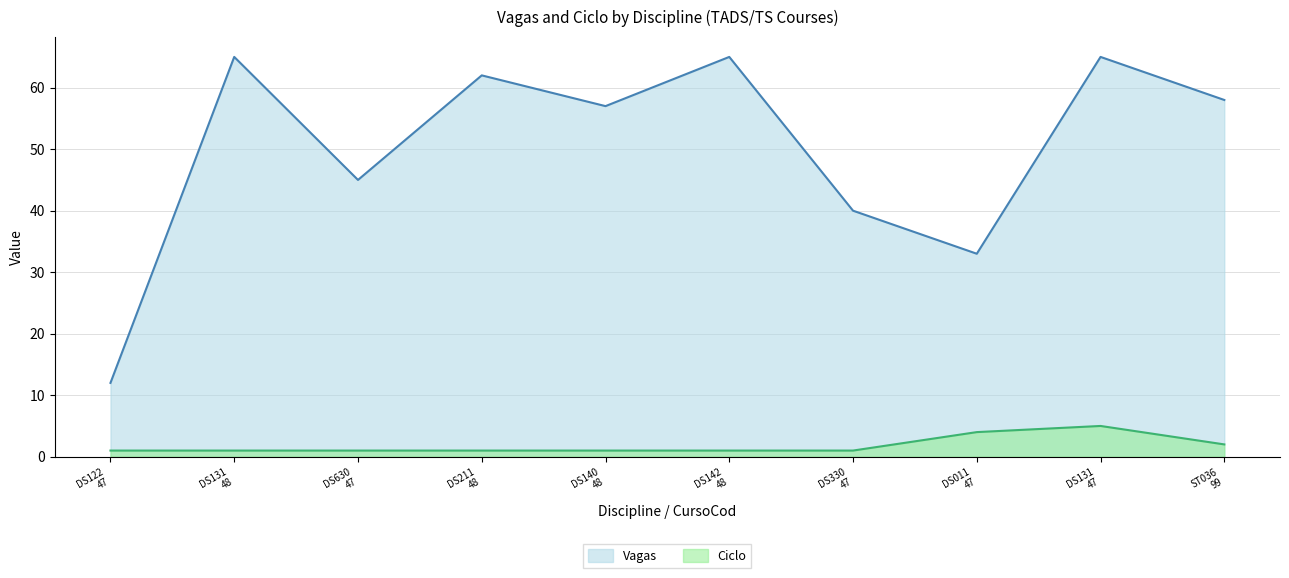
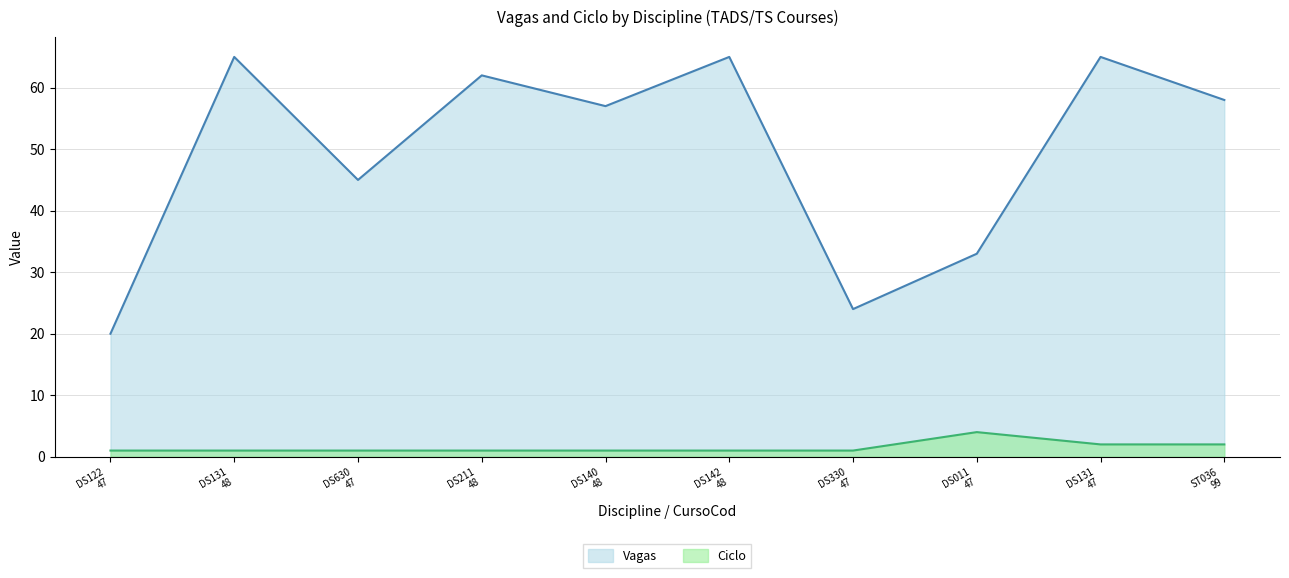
  {
    "Vagas": {
-     "DS122 47": 12,
+     "DS122 47": 20,
      "DS131 48": 65,
      "DS630 47": 45,
      "DS211 48": 62,
      "DS140 48": 57,
      "DS142 48": 65,
-     "DS330 47": 40,
+     "DS330 47": 24,
      "DS011 47": 33,
      "DS131 47": 65,
      "ST036 99": 58
    },
    "Ciclo": {
      "DS122 47": 1,
      "DS131 48": 1,
      "DS630 47": 1,
      "DS211 48": 1,
      "DS140 48": 1,
      "DS142 48": 1,
      "DS330 47": 1,
      "DS011 47": 4,
-     "DS131 47": 5,
+     "DS131 47": 2,
      "ST036 99": 2
    }
  }
